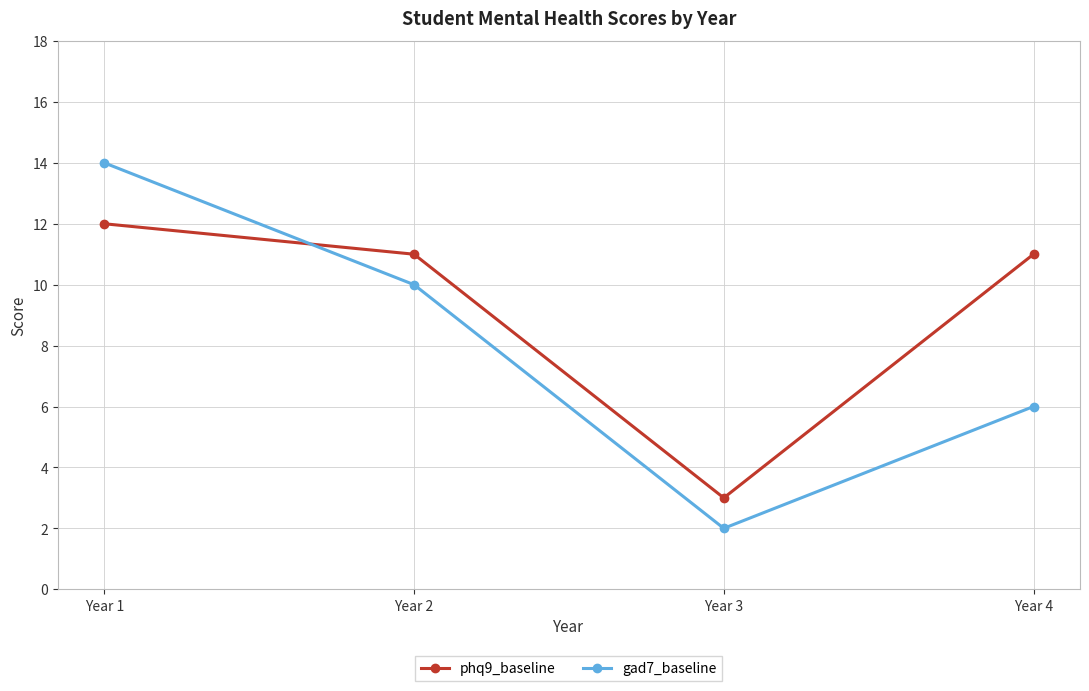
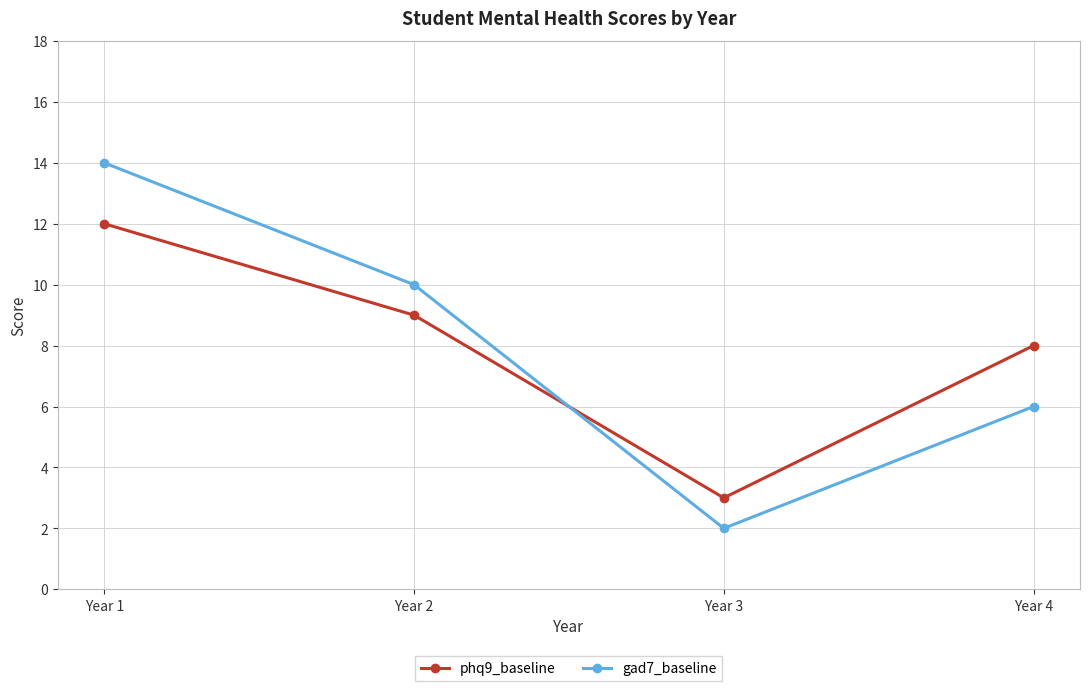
  {
    "phq9_baseline": {
      "Year 1": 12,
-     "Year 2": 11,
+     "Year 2": 9,
      "Year 3": 3,
-     "Year 4": 11
+     "Year 4": 8
    },
    "gad7_baseline": {
      "Year 1": 14,
      "Year 2": 10,
      "Year 3": 2,
      "Year 4": 6
    }
  }
